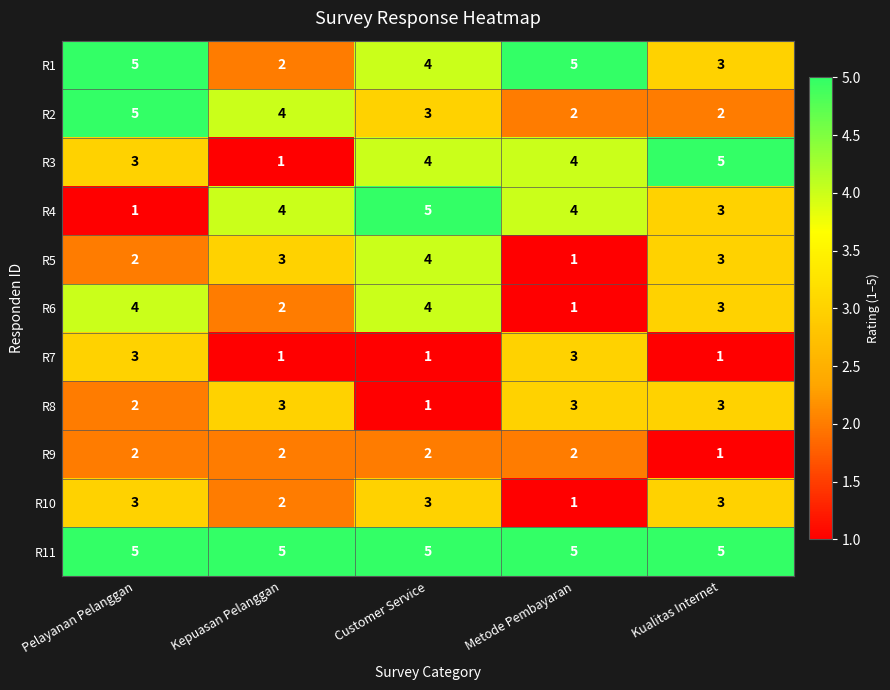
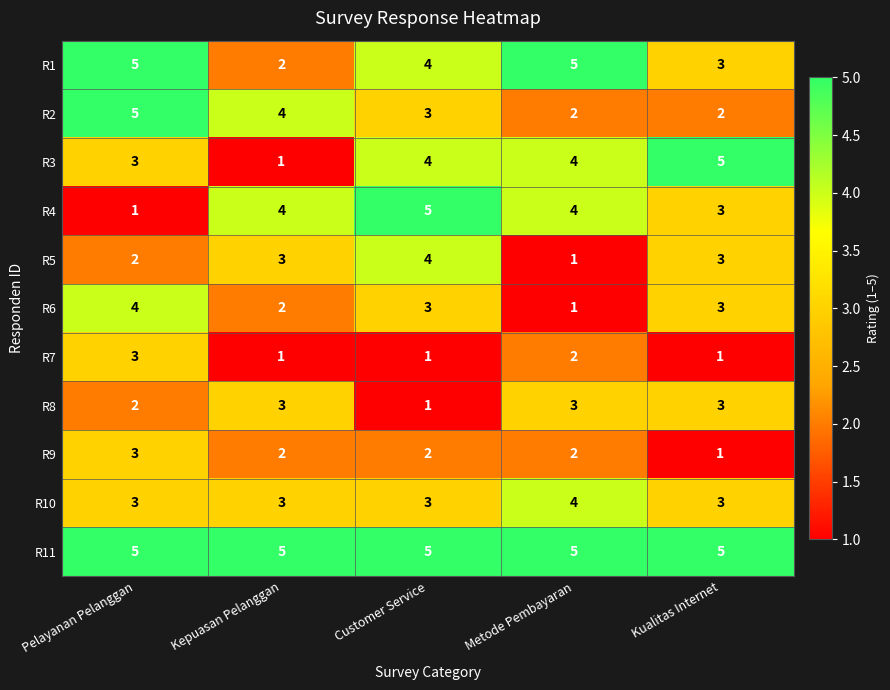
  {
    "R1": {
      "Pelayanan Pelanggan": 5,
      "Kepuasan Pelanggan": 2,
      "Customer Service": 4,
      "Metode Pembayaran": 5,
      "Kualitas Internet": 3
    },
    "R2": {
      "Pelayanan Pelanggan": 5,
      "Kepuasan Pelanggan": 4,
      "Customer Service": 3,
      "Metode Pembayaran": 2,
      "Kualitas Internet": 2
    },
    "R3": {
      "Pelayanan Pelanggan": 3,
      "Kepuasan Pelanggan": 1,
      "Customer Service": 4,
      "Metode Pembayaran": 4,
      "Kualitas Internet": 5
    },
    "R4": {
      "Pelayanan Pelanggan": 1,
      "Kepuasan Pelanggan": 4,
      "Customer Service": 5,
      "Metode Pembayaran": 4,
      "Kualitas Internet": 3
    },
    "R5": {
      "Pelayanan Pelanggan": 2,
      "Kepuasan Pelanggan": 3,
      "Customer Service": 4,
      "Metode Pembayaran": 1,
      "Kualitas Internet": 3
    },
    "R6": {
      "Pelayanan Pelanggan": 4,
      "Kepuasan Pelanggan": 2,
-     "Customer Service": 4,
+     "Customer Service": 3,
      "Metode Pembayaran": 1,
      "Kualitas Internet": 3
    },
    "R7": {
      "Pelayanan Pelanggan": 3,
      "Kepuasan Pelanggan": 1,
      "Customer Service": 1,
-     "Metode Pembayaran": 3,
+     "Metode Pembayaran": 2,
      "Kualitas Internet": 1
    },
    "R8": {
      "Pelayanan Pelanggan": 2,
      "Kepuasan Pelanggan": 3,
      "Customer Service": 1,
      "Metode Pembayaran": 3,
      "Kualitas Internet": 3
    },
    "R9": {
-     "Pelayanan Pelanggan": 2,
+     "Pelayanan Pelanggan": 3,
      "Kepuasan Pelanggan": 2,
      "Customer Service": 2,
      "Metode Pembayaran": 2,
      "Kualitas Internet": 1
    },
    "R10": {
      "Pelayanan Pelanggan": 3,
-     "Kepuasan Pelanggan": 2,
+     "Kepuasan Pelanggan": 3,
      "Customer Service": 3,
-     "Metode Pembayaran": 1,
+     "Metode Pembayaran": 4,
      "Kualitas Internet": 3
    },
    "R11": {
      "Pelayanan Pelanggan": 5,
      "Kepuasan Pelanggan": 5,
      "Customer Service": 5,
      "Metode Pembayaran": 5,
      "Kualitas Internet": 5
    }
  }
